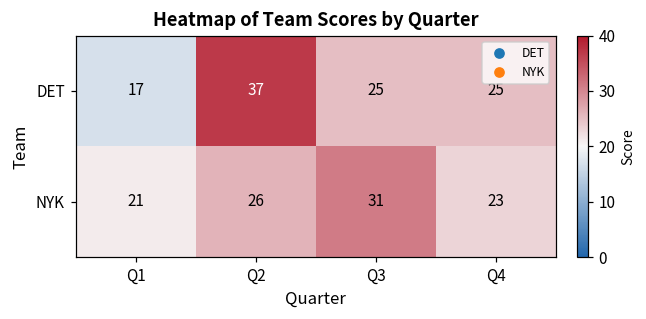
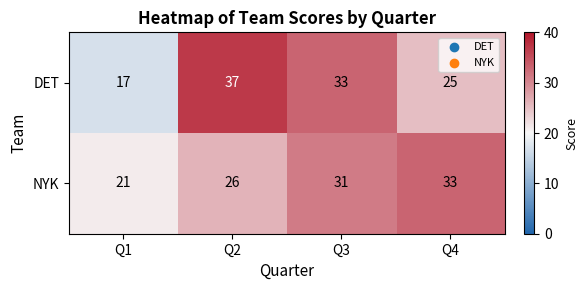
  {
    "DET": {
      "Q1": 17,
      "Q2": 37,
-     "Q3": 25,
+     "Q3": 33,
      "Q4": 25
    },
    "NYK": {
      "Q1": 21,
      "Q2": 26,
      "Q3": 31,
-     "Q4": 23
+     "Q4": 33
    }
  }
